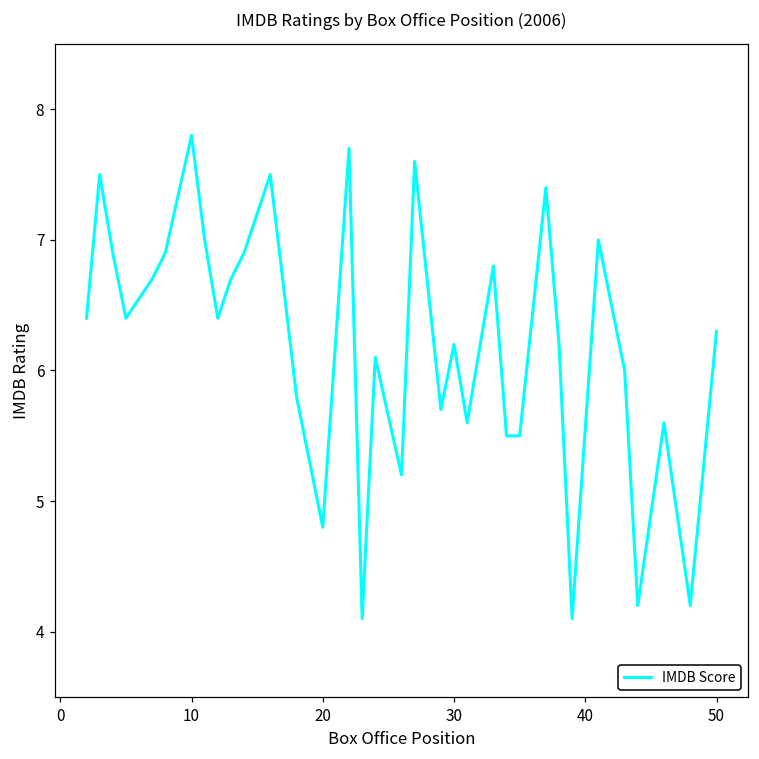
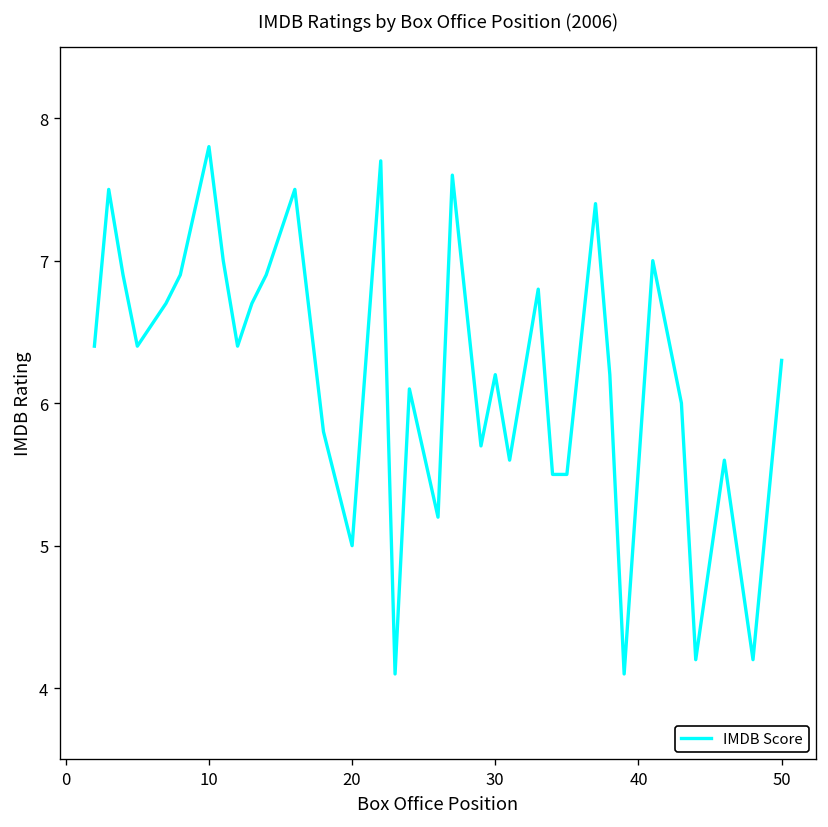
  {
    "10": 7.8,
-   "20": 4.8,
+   "20": 5.0,
    "30": 6.2,
    "50": 6.3
  }
